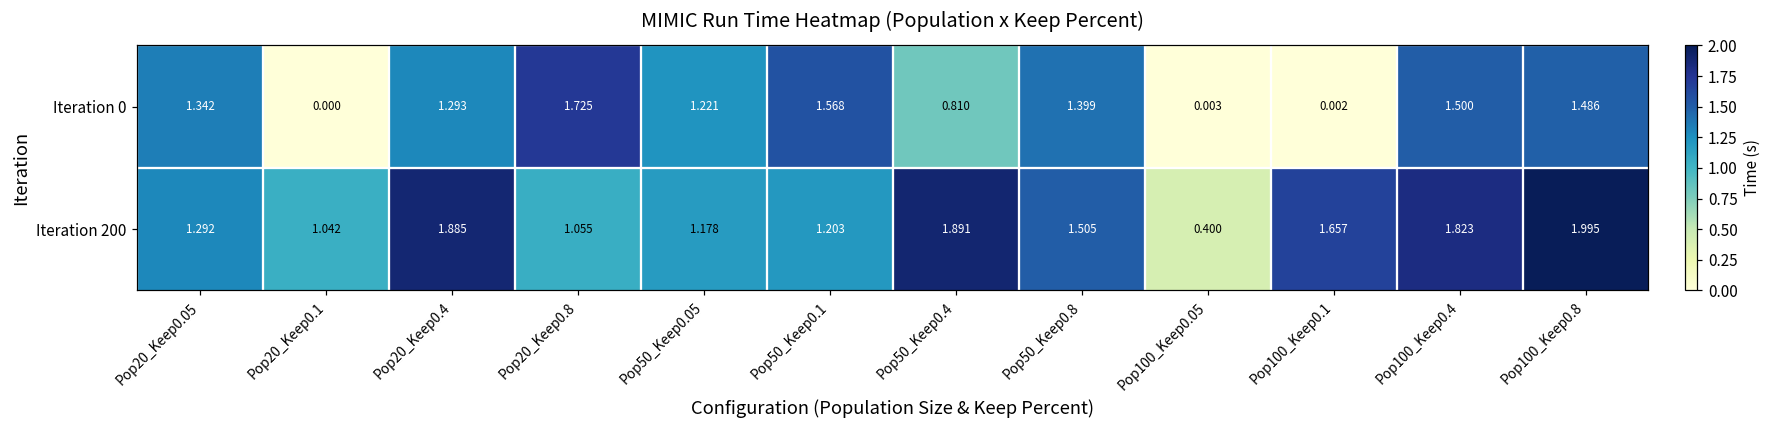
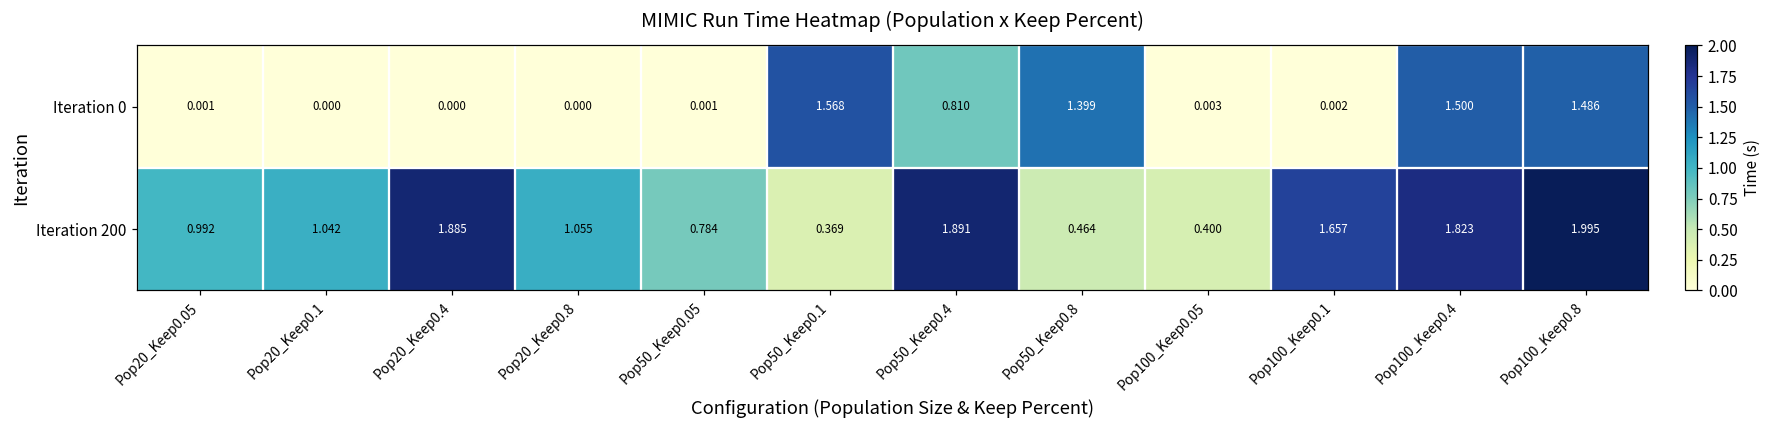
  {
    "Iteration 0": {
-     "Pop20_Keep0.05": 1.342,
+     "Pop20_Keep0.05": 0.001,
      "Pop20_Keep0.1": 0.000,
-     "Pop20_Keep0.4": 1.293,
-     "Pop20_Keep0.8": 1.725,
-     "Pop50_Keep0.05": 1.221,
+     "Pop20_Keep0.4": 0.000,
+     "Pop20_Keep0.8": 0.000,
+     "Pop50_Keep0.05": 0.001,
      "Pop50_Keep0.1": 1.568,
      "Pop50_Keep0.4": 0.810,
      "Pop50_Keep0.8": 1.399,
      "Pop100_Keep0.05": 0.003,
      "Pop100_Keep0.1": 0.002,
      "Pop100_Keep0.4": 1.500,
      "Pop100_Keep0.8": 1.486
    },
    "Iteration 200": {
-     "Pop20_Keep0.05": 1.292,
+     "Pop20_Keep0.05": 0.992,
      "Pop20_Keep0.1": 1.042,
      "Pop20_Keep0.4": 1.885,
      "Pop20_Keep0.8": 1.055,
-     "Pop50_Keep0.05": 1.178,
-     "Pop50_Keep0.1": 1.203,
+     "Pop50_Keep0.05": 0.784,
+     "Pop50_Keep0.1": 0.369,
      "Pop50_Keep0.4": 1.891,
-     "Pop50_Keep0.8": 1.505,
+     "Pop50_Keep0.8": 0.464,
      "Pop100_Keep0.05": 0.400,
      "Pop100_Keep0.1": 1.657,
      "Pop100_Keep0.4": 1.823,
      "Pop100_Keep0.8": 1.995
    }
  }
